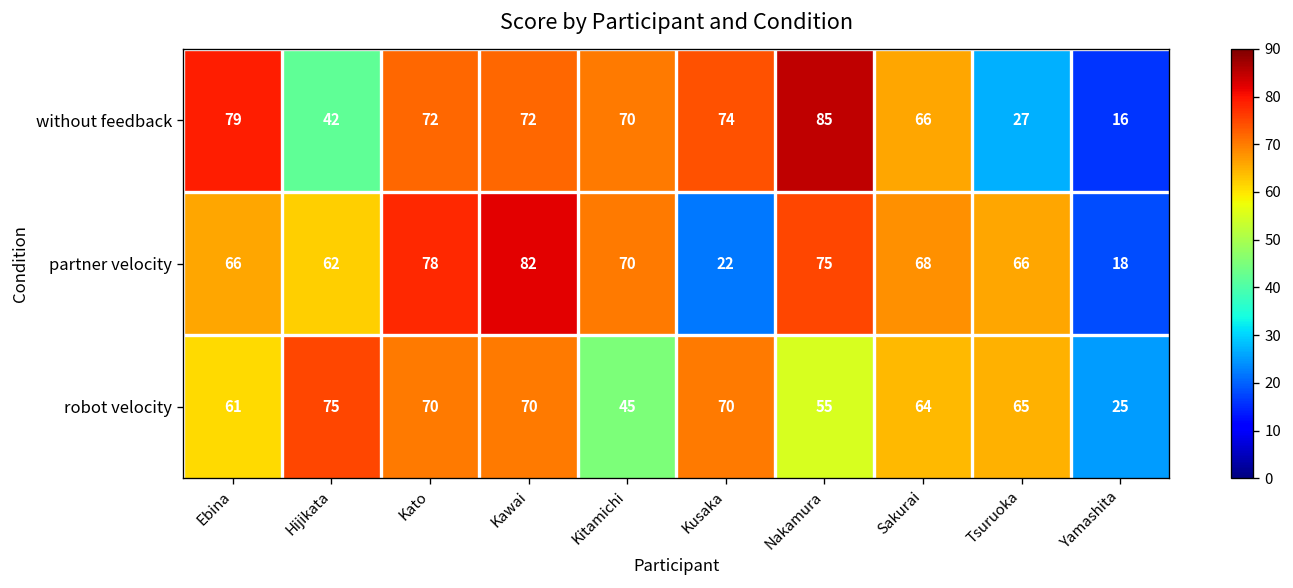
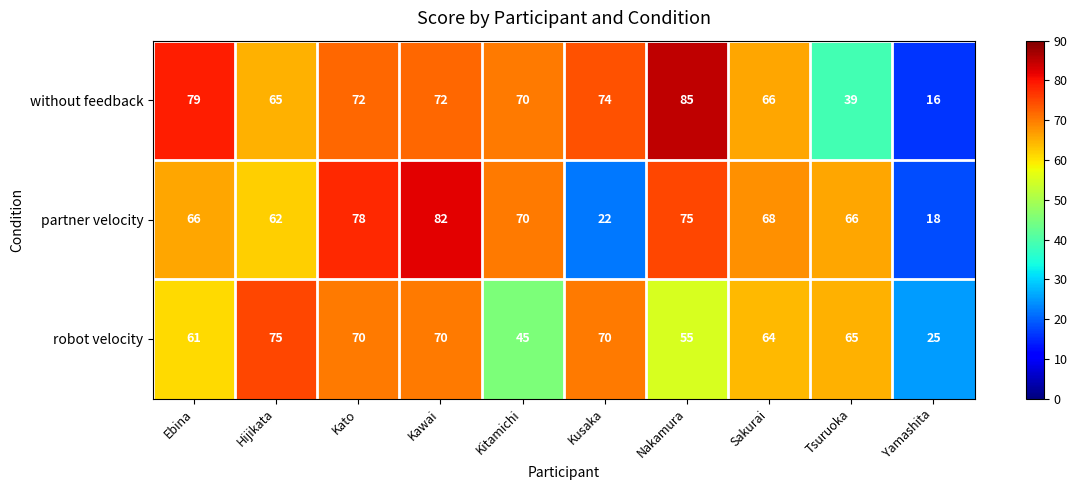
  {
    "without feedback": {
      "Ebina": 79,
-     "Hijikata": 42,
+     "Hijikata": 65,
      "Kato": 72,
      "Kawai": 72,
      "Kitamichi": 70,
      "Kusaka": 74,
      "Nakamura": 85,
      "Sakurai": 66,
-     "Tsuruoka": 27,
+     "Tsuruoka": 39,
      "Yamashita": 16
    },
    "partner velocity": {
      "Ebina": 66,
      "Hijikata": 62,
      "Kato": 78,
      "Kawai": 82,
      "Kitamichi": 70,
      "Kusaka": 22,
      "Nakamura": 75,
      "Sakurai": 68,
      "Tsuruoka": 66,
      "Yamashita": 18
    },
    "robot velocity": {
      "Ebina": 61,
      "Hijikata": 75,
      "Kato": 70,
      "Kawai": 70,
      "Kitamichi": 45,
      "Kusaka": 70,
      "Nakamura": 55,
      "Sakurai": 64,
      "Tsuruoka": 65,
      "Yamashita": 25
    }
  }
